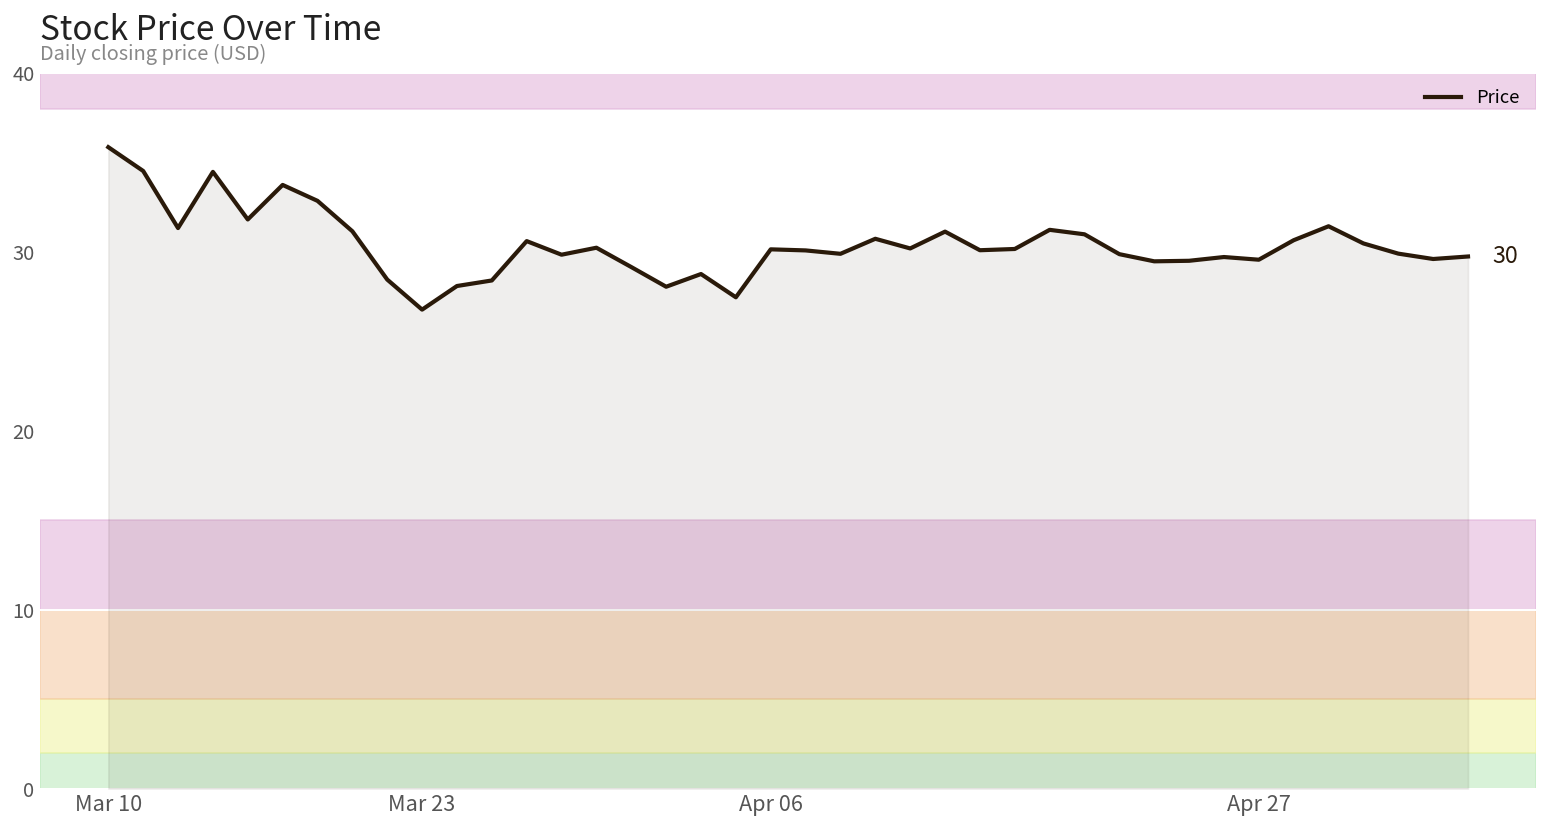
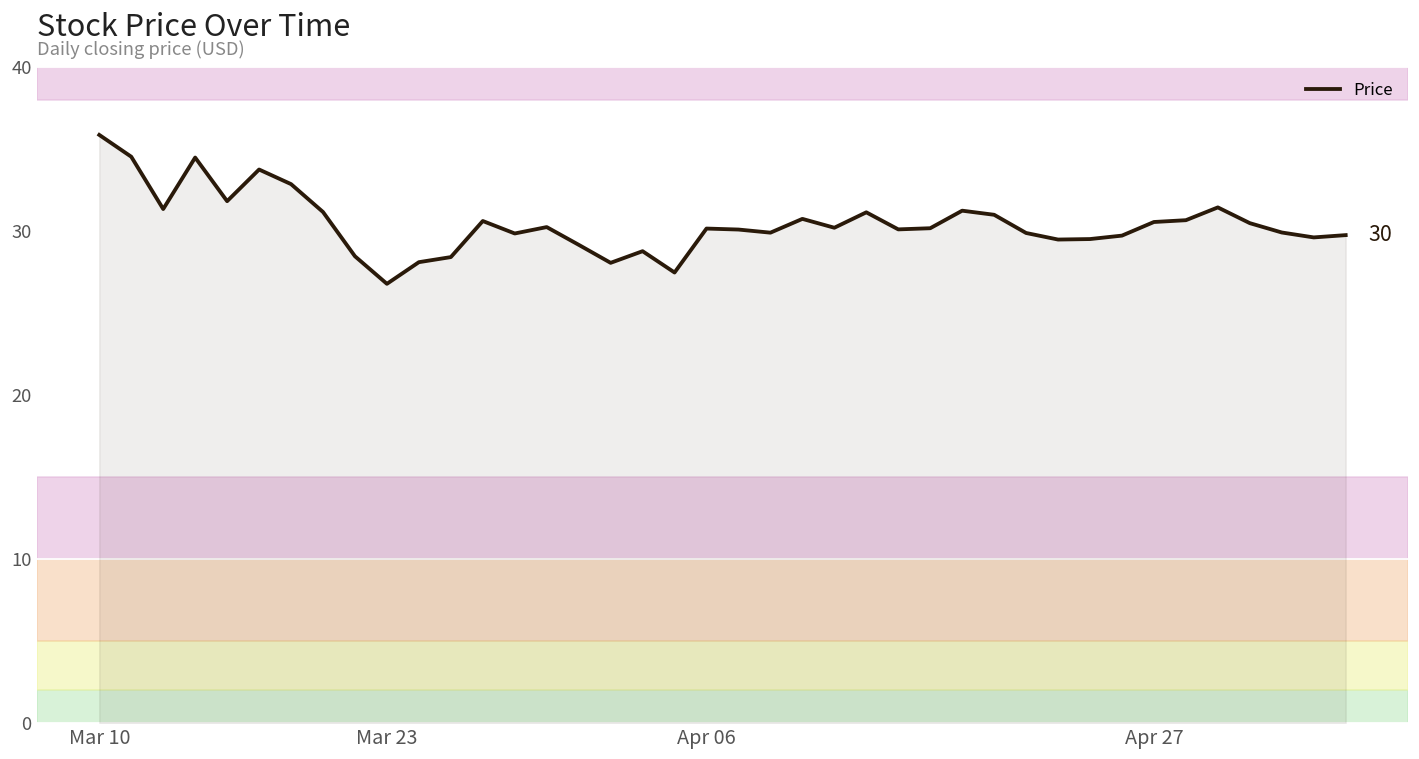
  {
    "Mar 10": 35.9,
    "Mar 23": 26.8,
    "Apr 06": 30.1,
-   "Apr 27": 29.6
+   "Apr 27": 30.5
  }
